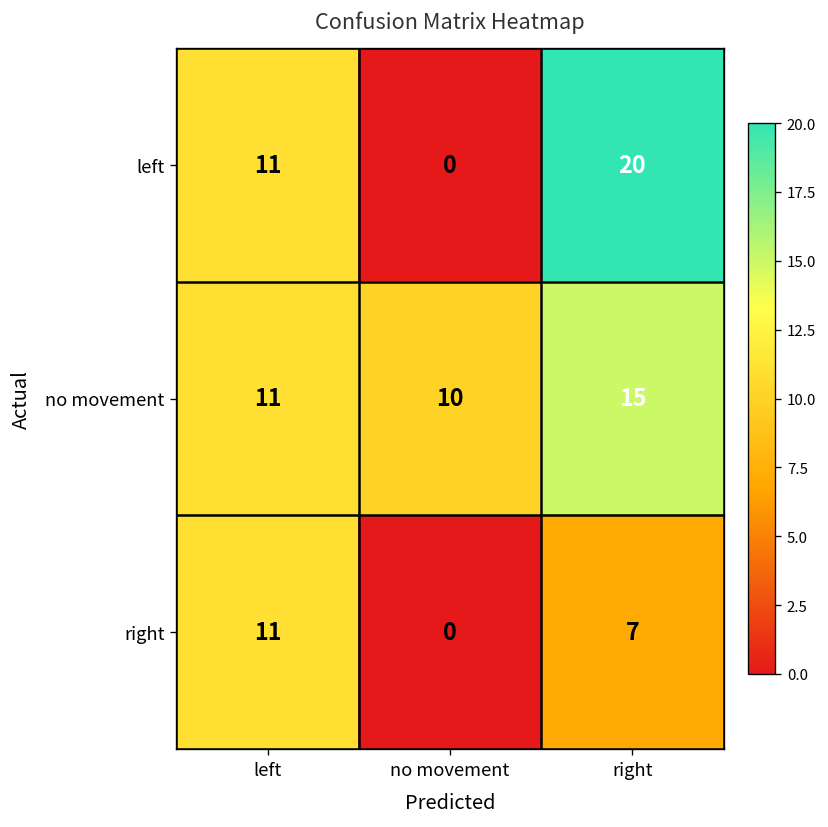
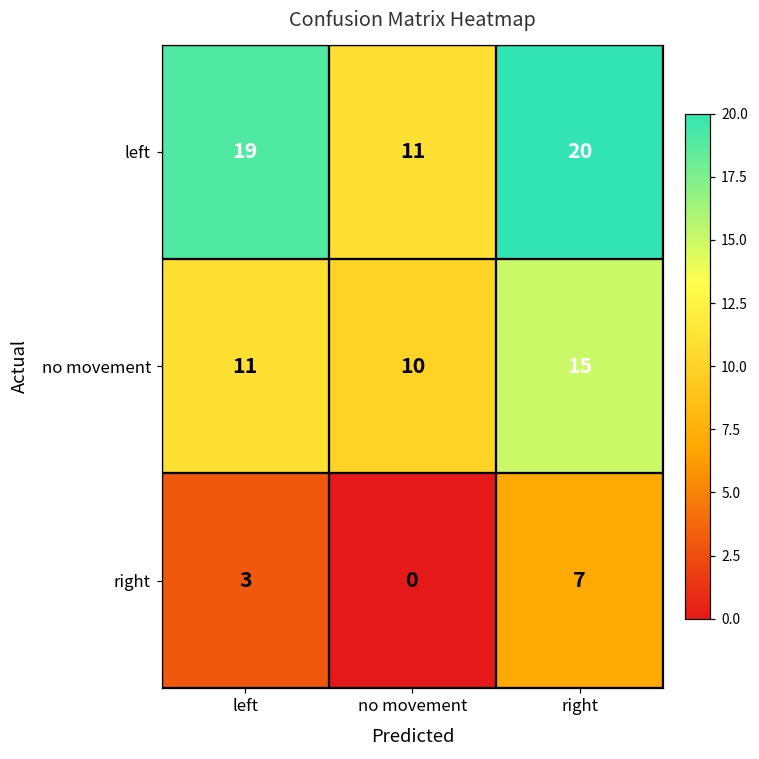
  {
    "left": {
-     "left": 11,
-     "no movement": 0,
+     "left": 19,
+     "no movement": 11,
      "right": 20
    },
    "no movement": {
      "left": 11,
      "no movement": 10,
      "right": 15
    },
    "right": {
-     "left": 11,
+     "left": 3,
      "no movement": 0,
      "right": 7
    }
  }
